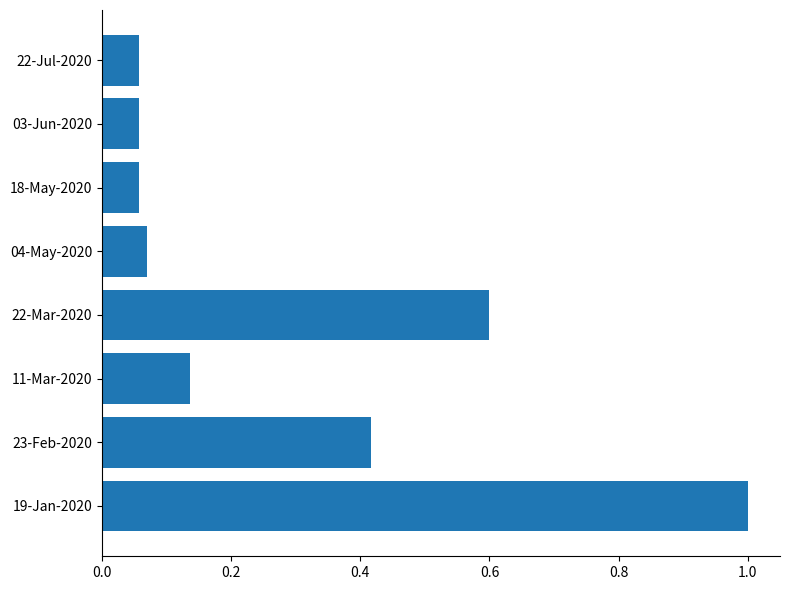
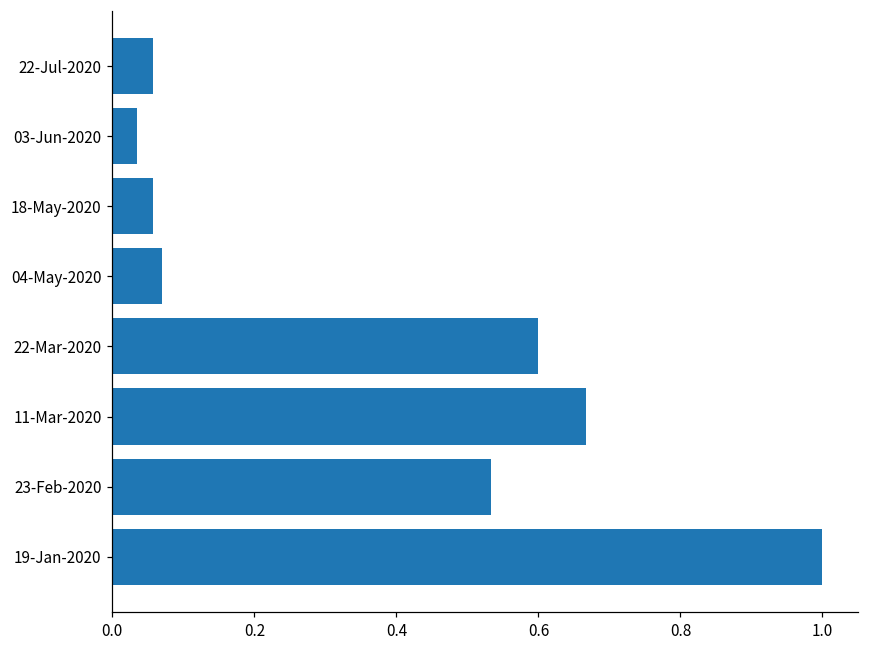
  {
    "22-Jul-2020": 0.06,
-   "03-Jun-2020": 0.06,
+   "03-Jun-2020": 0.04,
    "18-May-2020": 0.06,
    "04-May-2020": 0.07,
    "22-Mar-2020": 0.60,
-   "11-Mar-2020": 0.14,
-   "23-Feb-2020": 0.42,
+   "11-Mar-2020": 0.67,
+   "23-Feb-2020": 0.53,
    "19-Jan-2020": 1.00
  }
